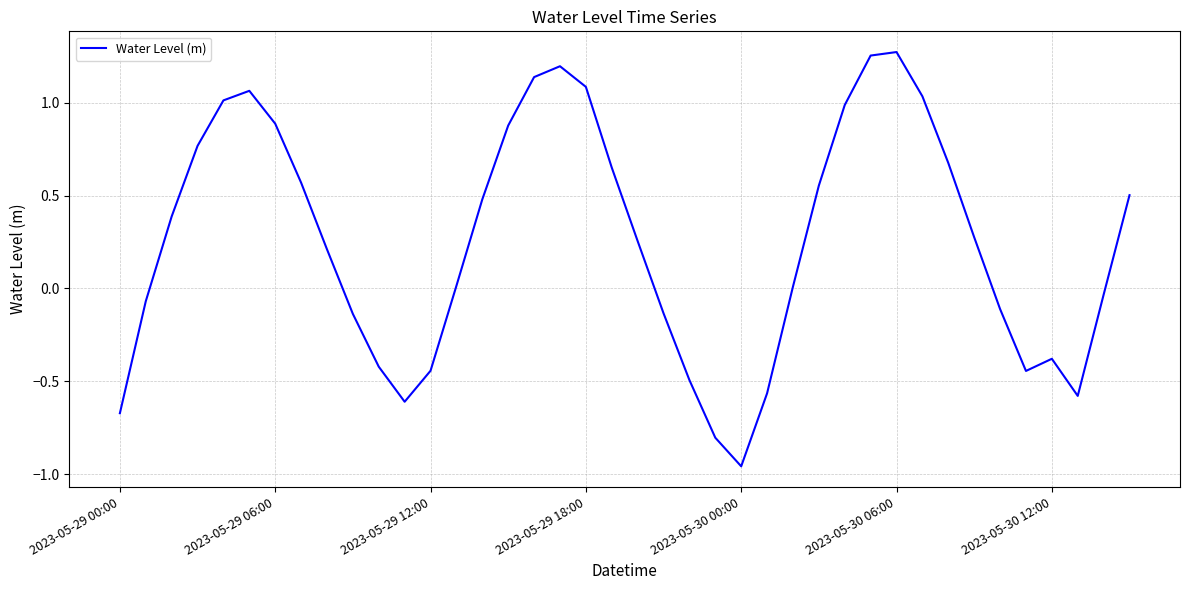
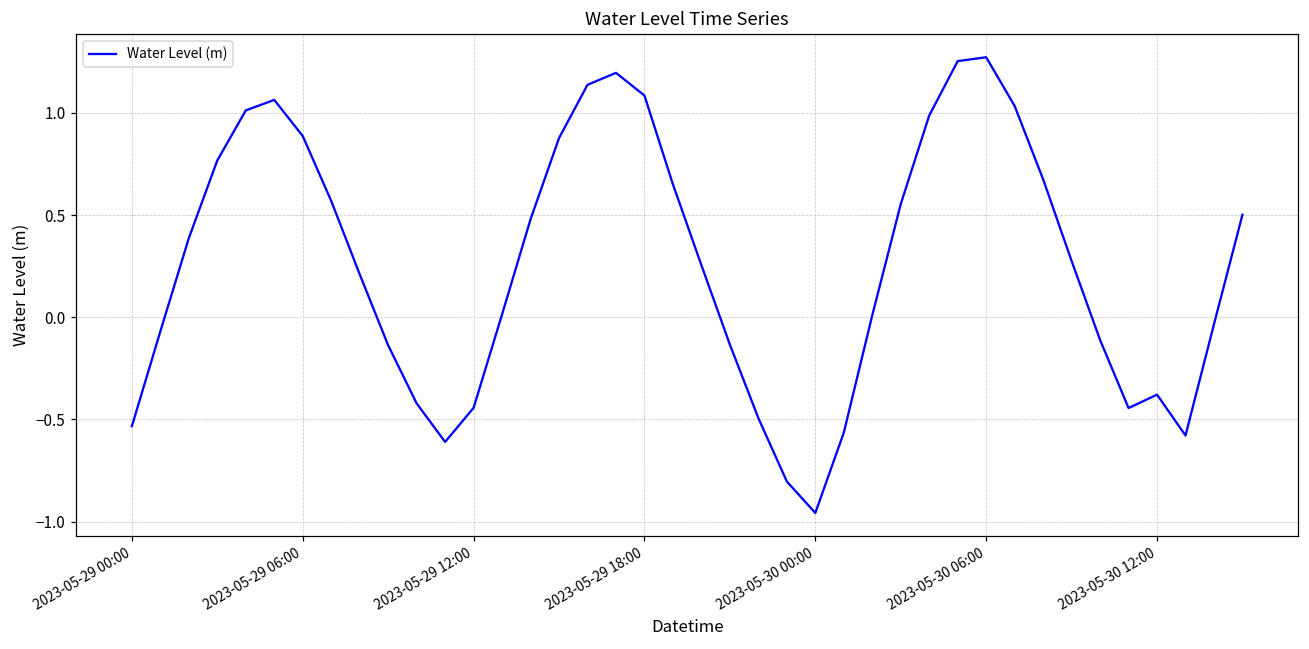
  {
-   "2023-05-29 00:00": -0.67,
+   "2023-05-29 00:00": -0.53,
    "2023-05-29 06:00": 0.89,
    "2023-05-29 12:00": -0.44,
    "2023-05-29 18:00": 1.08,
    "2023-05-30 00:00": -0.96,
    "2023-05-30 06:00": 1.27,
    "2023-05-30 12:00": -0.38
  }
